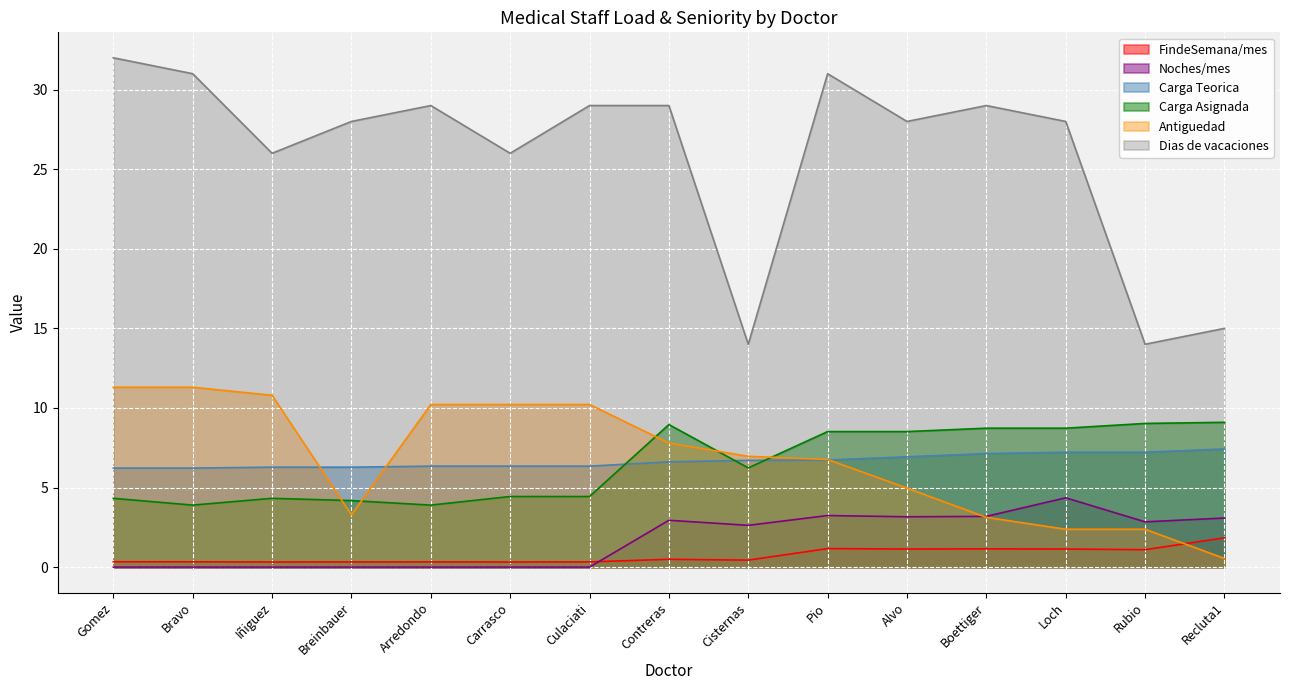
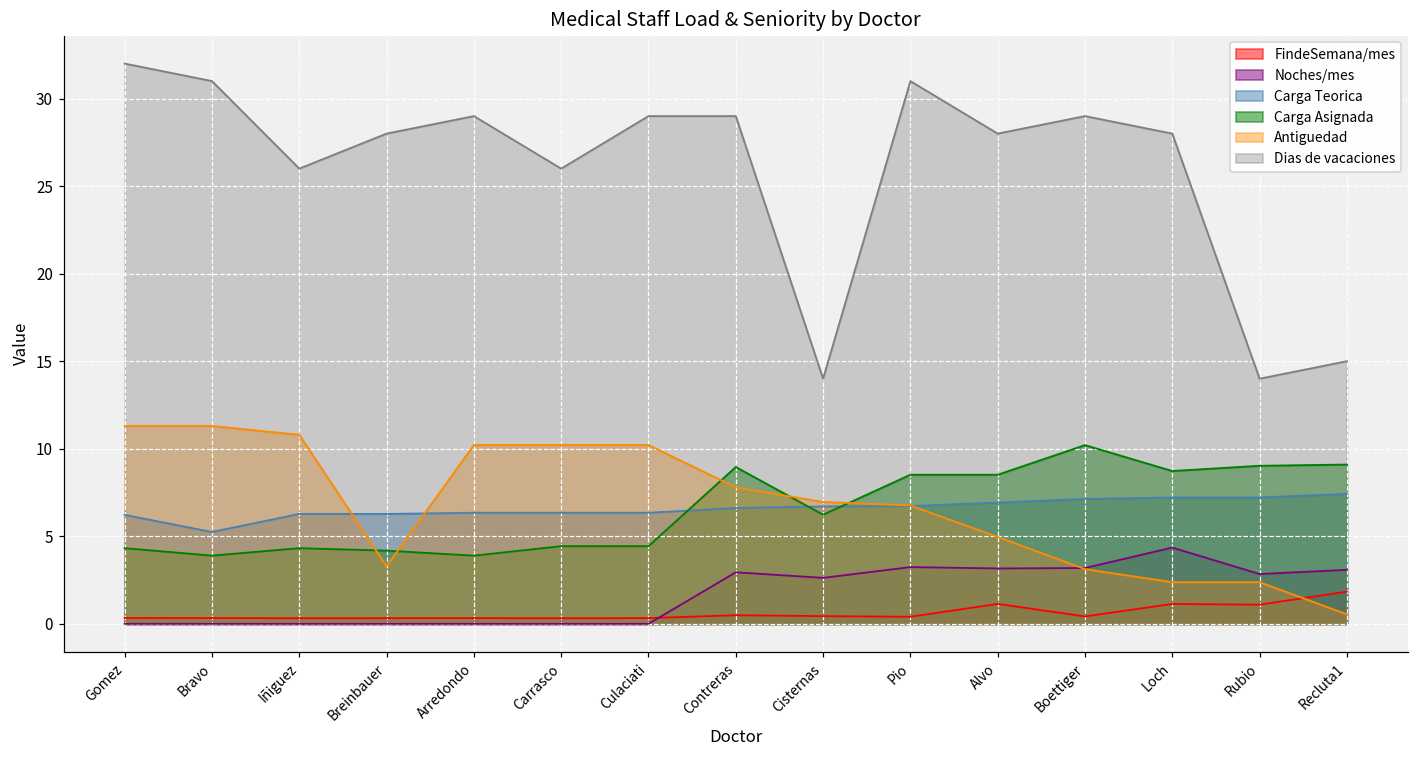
  {
    "FindeSemana/mes": {
      "Gomez": 0.3,
      "Bravo": 0.3,
      "Iñiguez": 0.3,
      "Breinbauer": 0.3,
      "Arredondo": 0.3,
      "Carrasco": 0.3,
      "Culaciati": 0.3,
      "Contreras": 0.5,
      "Cisternas": 0.4,
-     "Pio": 1.2,
+     "Pio": 0.4,
      "Alvo": 1.1,
-     "Boettiger": 1.1,
+     "Boettiger": 0.4,
      "Loch": 1.1,
      "Rubio": 1.1,
      "Recluta1": 1.8
    },
    "Noches/mes": {
      "Gomez": 0.0,
      "Bravo": 0.0,
      "Iñiguez": 0.0,
      "Breinbauer": 0.0,
      "Arredondo": 0.0,
      "Carrasco": 0.0,
      "Culaciati": 0.0,
      "Contreras": 2.9,
      "Cisternas": 2.6,
      "Pio": 3.2,
      "Alvo": 3.2,
      "Loch": 4.4,
      "Rubio": 2.8,
      "Recluta1": 3.1
    },
    "Carga Teorica": {
      "Gomez": 6.2,
-     "Bravo": 6.2,
+     "Bravo": 5.2,
      "Iñiguez": 6.3,
      "Breinbauer": 6.3,
      "Arredondo": 6.3,
      "Carrasco": 6.3,
      "Culaciati": 6.3,
      "Contreras": 6.6,
      "Cisternas": 6.7,
      "Alvo": 6.9,
      "Boettiger": 7.1,
      "Loch": 7.2,
      "Rubio": 7.2,
      "Recluta1": 7.4
    },
    "Carga Asignada": {
      "Gomez": 4.3,
      "Bravo": 3.9,
      "Iñiguez": 4.3,
      "Breinbauer": 4.2,
      "Arredondo": 3.9,
      "Carrasco": 4.4,
      "Culaciati": 4.4,
      "Contreras": 9.0,
      "Cisternas": 6.2,
      "Pio": 8.5,
      "Alvo": 8.5,
-     "Boettiger": 8.7,
+     "Boettiger": 10.2,
      "Loch": 8.7,
      "Rubio": 9.0,
      "Recluta1": 9.1
    },
    "Antiguedad": {
      "Gomez": 11.3,
      "Bravo": 11.3,
      "Iñiguez": 10.8,
      "Breinbauer": 3.3,
      "Arredondo": 10.2,
      "Carrasco": 10.2,
      "Culaciati": 10.2,
      "Contreras": 7.8,
      "Cisternas": 7.0,
      "Alvo": 5.0,
      "Loch": 2.4,
      "Rubio": 2.4,
      "Recluta1": 0.5
    },
    "Dias de vacaciones": {
      "Gomez": 32.0,
      "Bravo": 31.0,
      "Iñiguez": 26.0,
      "Breinbauer": 28.0,
      "Arredondo": 29.0,
      "Carrasco": 26.0,
      "Culaciati": 29.0,
      "Contreras": 29.0,
      "Cisternas": 14.0,
      "Pio": 31.0,
      "Alvo": 28.0,
      "Boettiger": 29.0,
      "Loch": 28.0,
      "Rubio": 14.0,
      "Recluta1": 15.0
    }
  }
